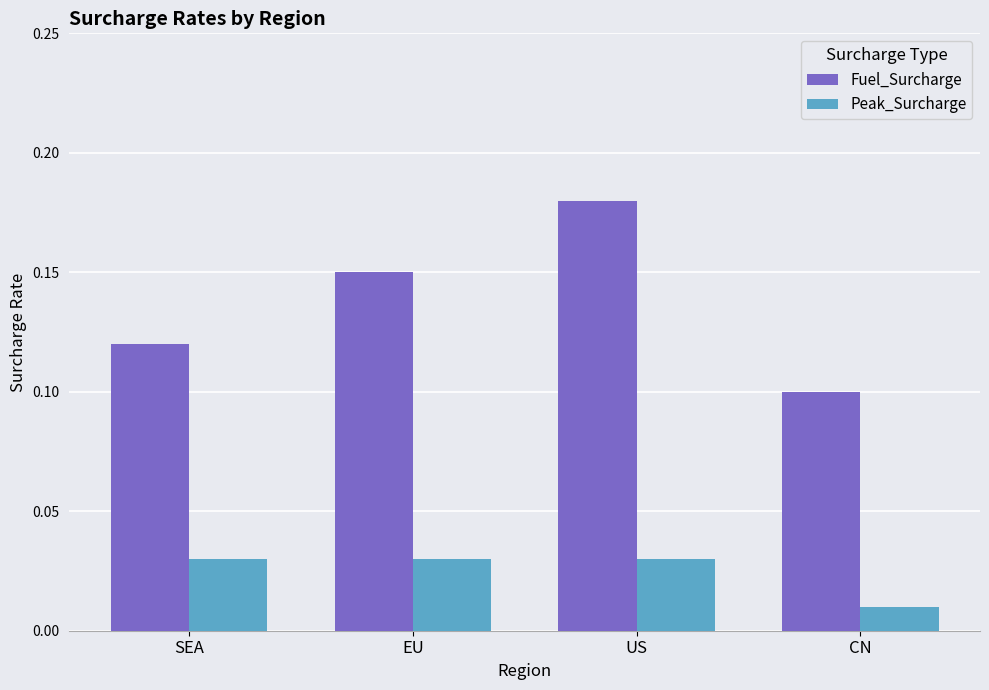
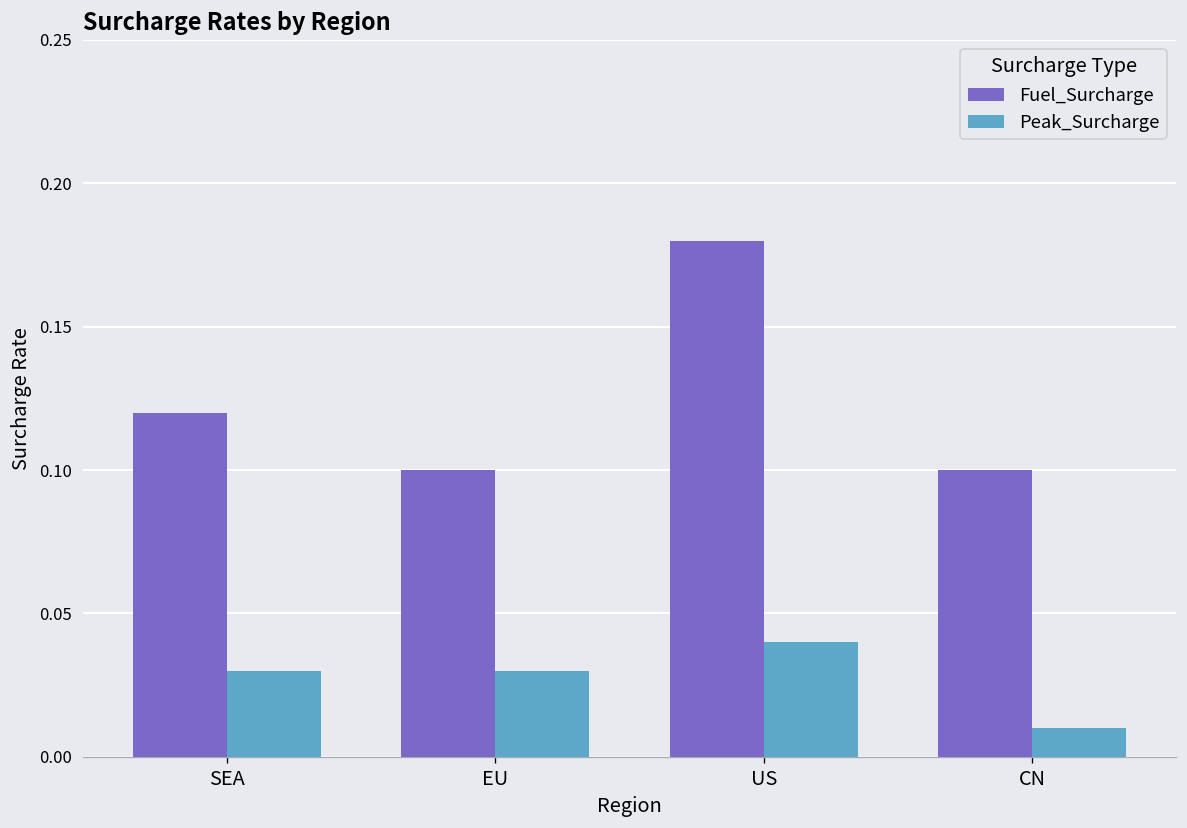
  {
    "Fuel_Surcharge": {
      "SEA": 0.12,
-     "EU": 0.15,
+     "EU": 0.10,
      "US": 0.18,
      "CN": 0.10
    },
    "Peak_Surcharge": {
      "SEA": 0.03,
      "EU": 0.03,
-     "US": 0.03,
+     "US": 0.04,
      "CN": 0.01
    }
  }
